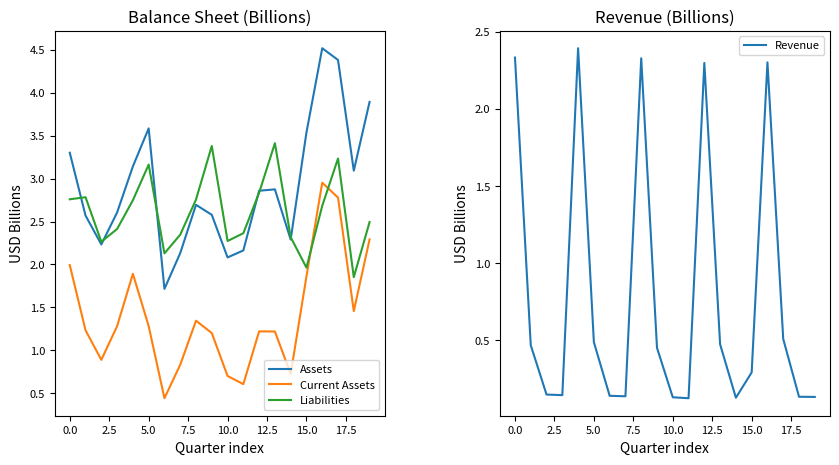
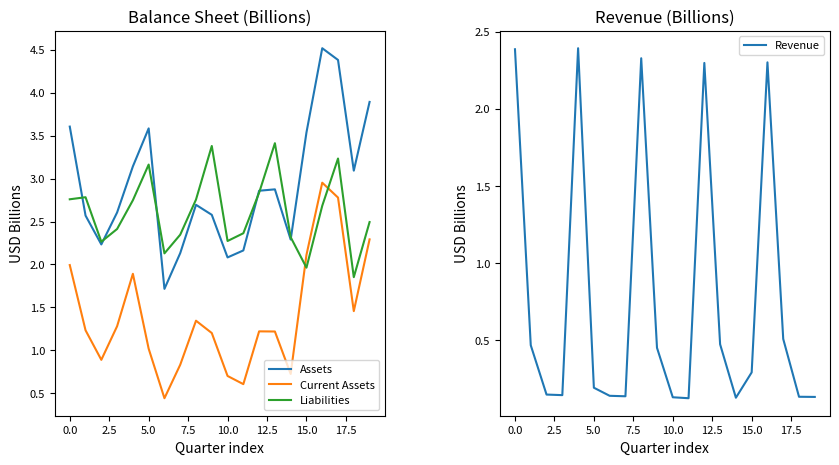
  {
    "Balance Sheet (Billions)": {
      "Assets": {
-       "0.0": 3.3,
+       "0.0": 3.6,
        "5.0": 3.6,
        "10.0": 2.1,
        "15.0": 3.5
      },
      "Current Assets": {
        "0.0": 2.0,
-       "5.0": 1.3,
+       "5.0": 1.0,
        "10.0": 0.7,
-       "15.0": 1.9
+       "15.0": 2.1
      },
      "Liabilities": {
        "0.0": 2.8,
        "5.0": 3.2,
        "10.0": 2.3,
        "15.0": 2.0
      }
    },
    "Revenue (Billions)": {
-     "0.0": 2.33,
-     "5.0": 0.49,
+     "0.0": 2.39,
+     "5.0": 0.19,
      "10.0": 0.13,
      "15.0": 0.29
    }
  }
